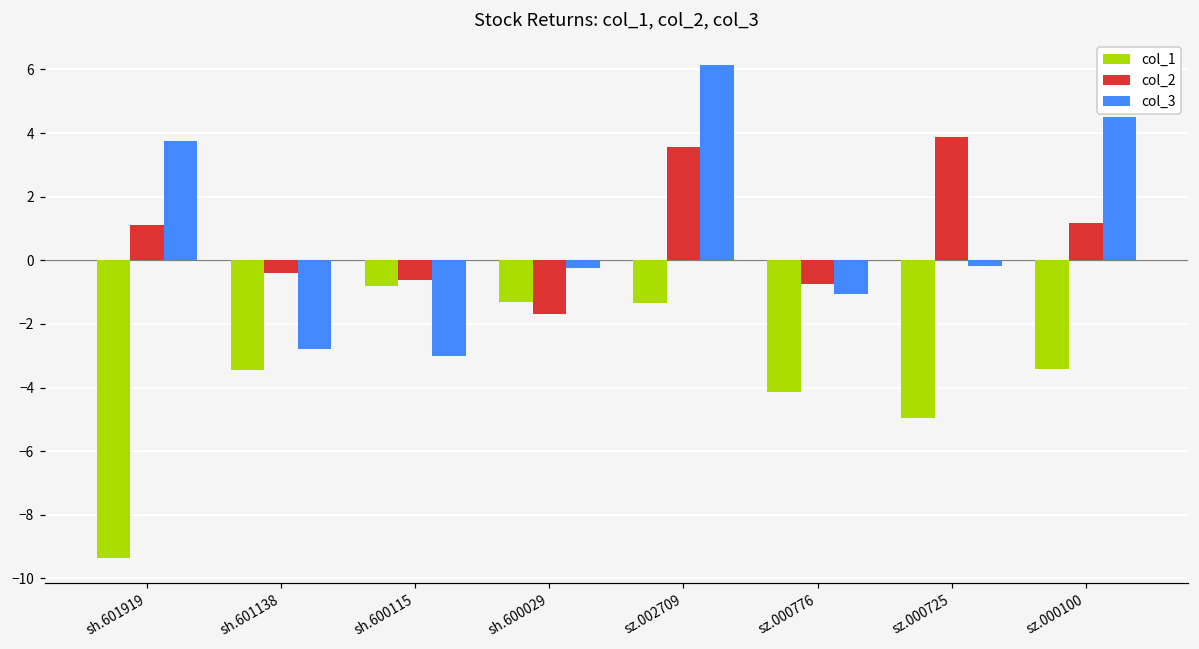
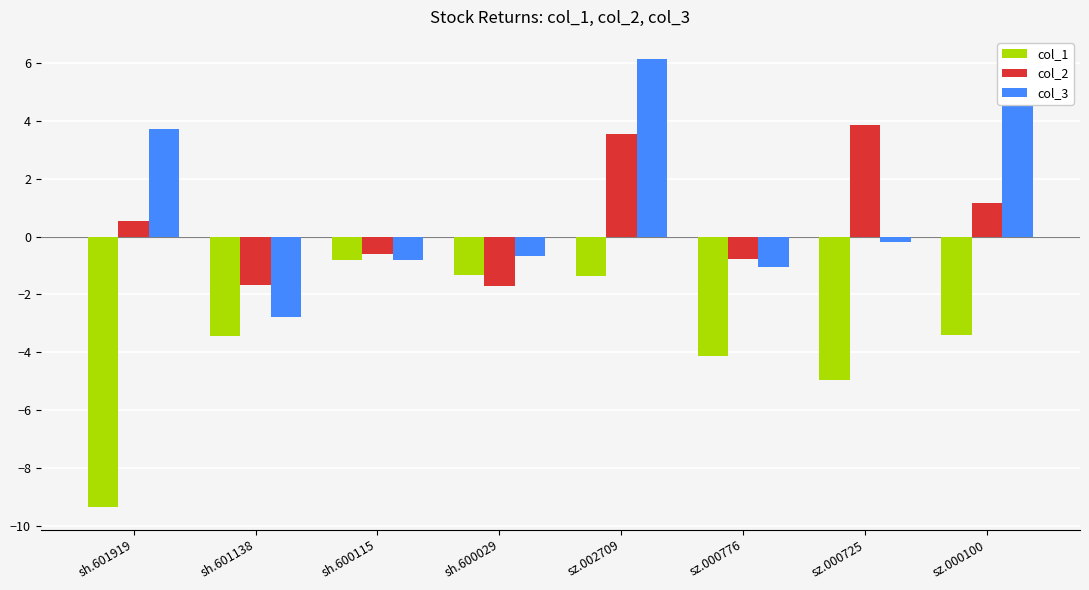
  {
    "col_1": {
      "sh.601919": -9.4,
      "sh.601138": -3.5,
      "sh.600115": -0.8,
      "sh.600029": -1.3,
      "sz.002709": -1.4,
      "sz.000776": -4.1,
      "sz.000725": -5.0,
      "sz.000100": -3.4
    },
    "col_2": {
-     "sh.601919": 1.1,
-     "sh.601138": -0.4,
+     "sh.601919": 0.5,
+     "sh.601138": -1.7,
      "sh.600115": -0.6,
      "sh.600029": -1.7,
      "sz.002709": 3.6,
      "sz.000776": -0.8,
      "sz.000725": 3.9,
      "sz.000100": 1.2
    },
    "col_3": {
      "sh.601919": 3.7,
      "sh.601138": -2.8,
-     "sh.600115": -3.0,
-     "sh.600029": -0.2,
+     "sh.600115": -0.8,
+     "sh.600029": -0.7,
      "sz.002709": 6.1,
      "sz.000776": -1.1,
      "sz.000725": -0.2,
      "sz.000100": 4.5
    }
  }
